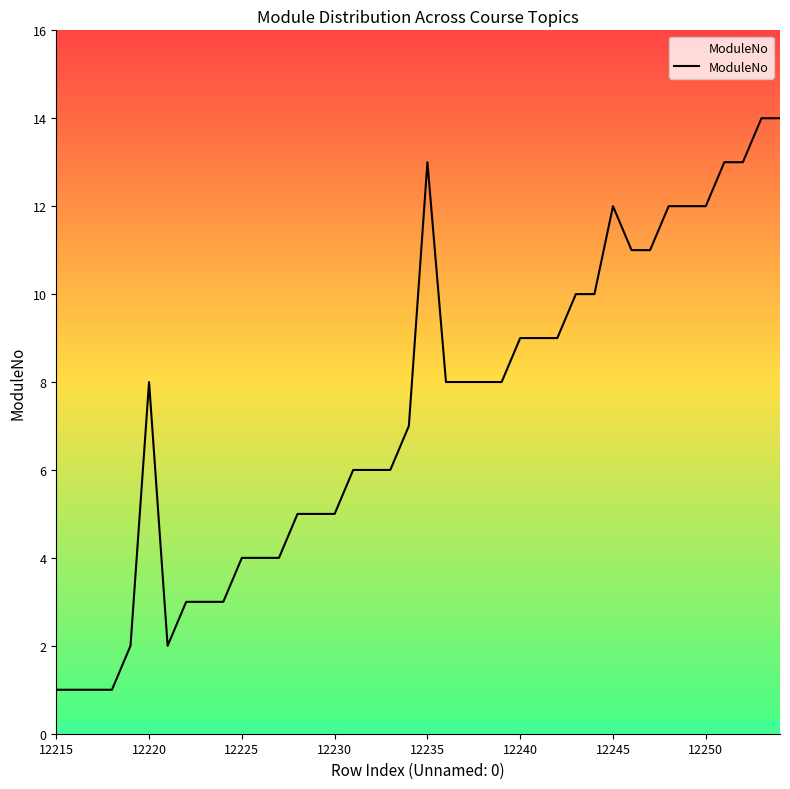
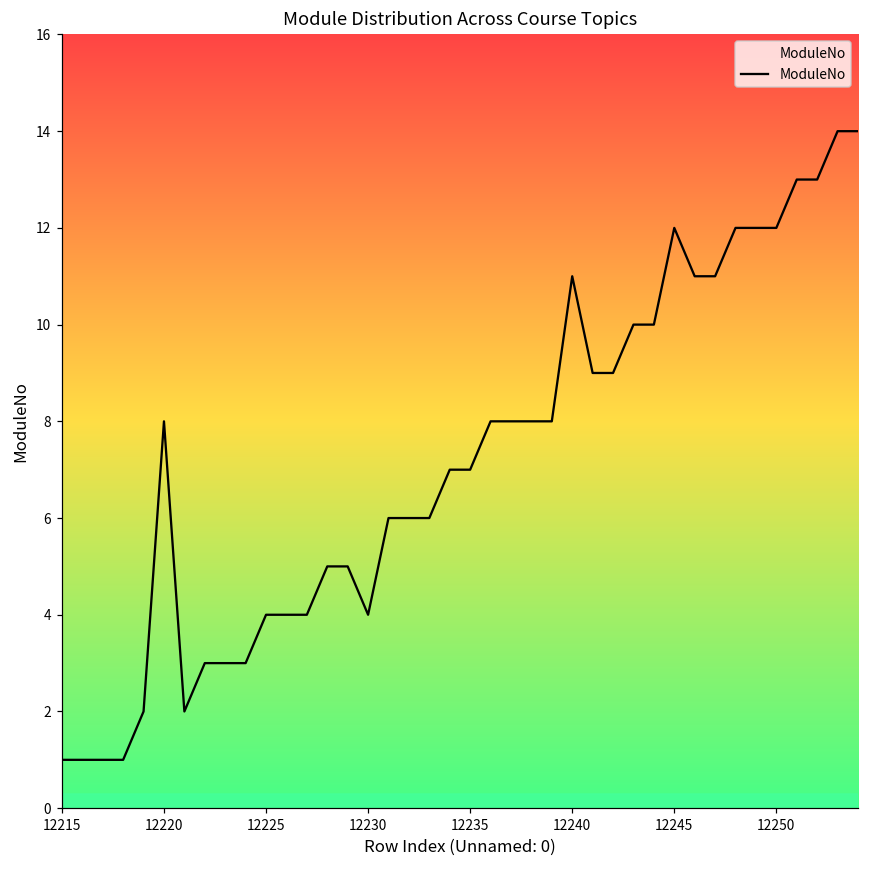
  {
    "12215": 1,
    "12220": 8,
    "12225": 4,
-   "12230": 5,
-   "12235": 13,
-   "12240": 9,
+   "12230": 4,
+   "12235": 7,
+   "12240": 11,
    "12245": 12,
    "12250": 12
  }
